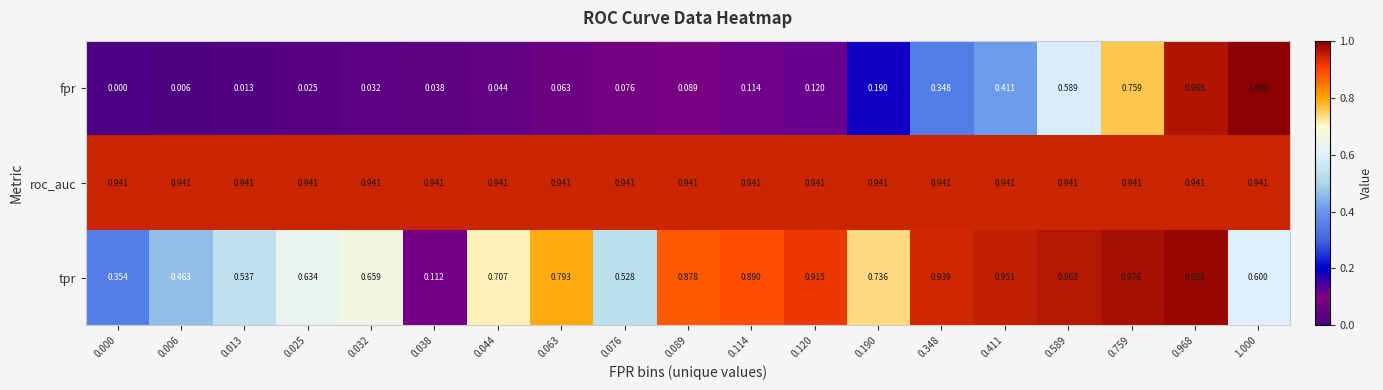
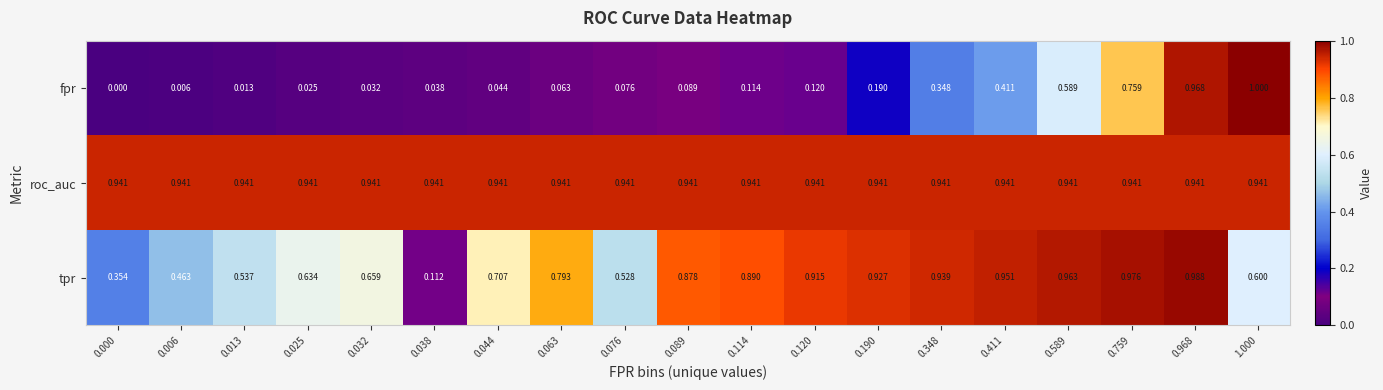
  {
    "fpr": {
      "0.000": 0.000,
      "0.006": 0.006,
      "0.013": 0.013,
      "0.025": 0.025,
      "0.032": 0.032,
      "0.038": 0.038,
      "0.044": 0.044,
      "0.063": 0.063,
      "0.076": 0.076,
      "0.089": 0.089,
      "0.114": 0.114,
      "0.120": 0.120,
      "0.190": 0.190,
      "0.348": 0.348,
      "0.411": 0.411,
      "0.589": 0.589,
      "0.759": 0.759,
      "0.968": 0.968,
      "1.000": 1.000
    },
    "roc_auc": {
      "0.000": 0.941,
      "0.006": 0.941,
      "0.013": 0.941,
      "0.025": 0.941,
      "0.032": 0.941,
      "0.038": 0.941,
      "0.044": 0.941,
      "0.063": 0.941,
      "0.076": 0.941,
      "0.089": 0.941,
      "0.114": 0.941,
      "0.120": 0.941,
      "0.190": 0.941,
      "0.348": 0.941,
      "0.411": 0.941,
      "0.589": 0.941,
      "0.759": 0.941,
      "0.968": 0.941,
      "1.000": 0.941
    },
    "tpr": {
      "0.000": 0.354,
      "0.006": 0.463,
      "0.013": 0.537,
      "0.025": 0.634,
      "0.032": 0.659,
      "0.038": 0.112,
      "0.044": 0.707,
      "0.063": 0.793,
      "0.076": 0.528,
      "0.089": 0.878,
      "0.114": 0.890,
      "0.120": 0.915,
-     "0.190": 0.736,
+     "0.190": 0.927,
      "0.348": 0.939,
      "0.411": 0.951,
      "0.589": 0.963,
      "0.759": 0.976,
      "0.968": 0.988,
      "1.000": 0.600
    }
  }
